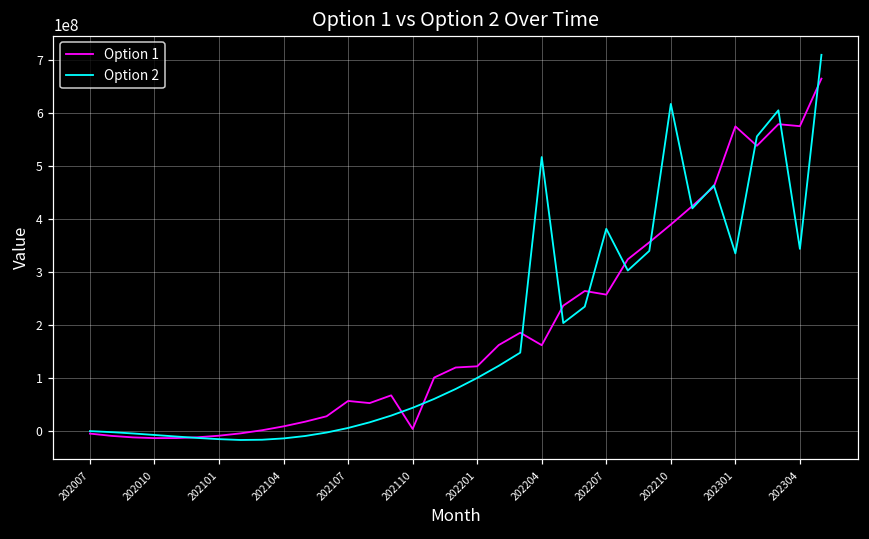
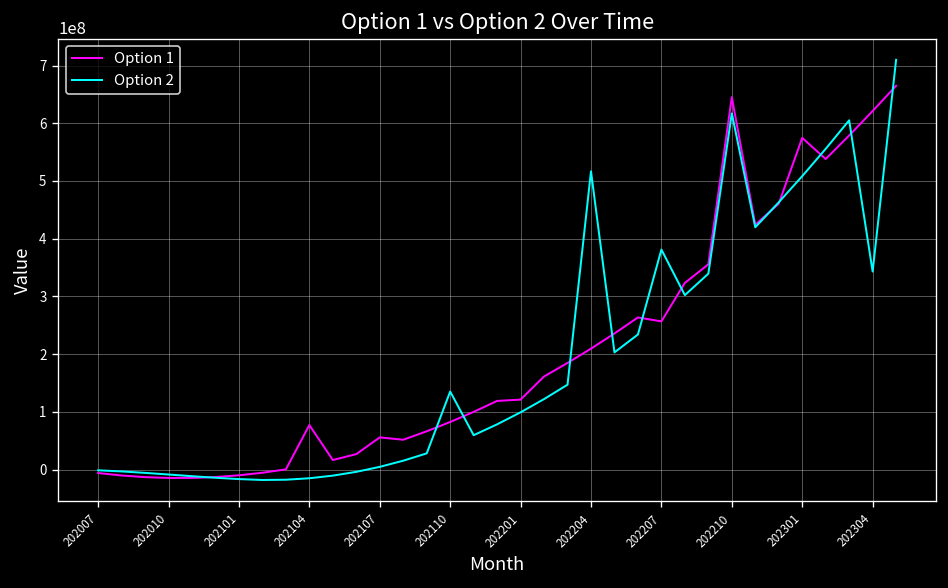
  {
    "Option 1": {
      "202010": -10000000,
      "202101": -10000000,
-     "202104": 10000000,
+     "202104": 80000000,
      "202107": 60000000,
-     "202110": 0,
+     "202110": 80000000,
      "202201": 120000000,
-     "202204": 160000000,
+     "202204": 210000000,
      "202207": 260000000,
-     "202210": 390000000,
+     "202210": 650000000,
      "202301": 570000000,
-     "202304": 580000000
+     "202304": 620000000
    },
    "Option 2": {
      "202010": -10000000,
      "202101": -20000000,
      "202104": -10000000,
      "202107": 0,
-     "202110": 40000000,
+     "202110": 140000000,
      "202201": 100000000,
      "202204": 520000000,
      "202207": 380000000,
      "202210": 620000000,
-     "202301": 330000000,
+     "202301": 510000000,
      "202304": 340000000
    }
  }
